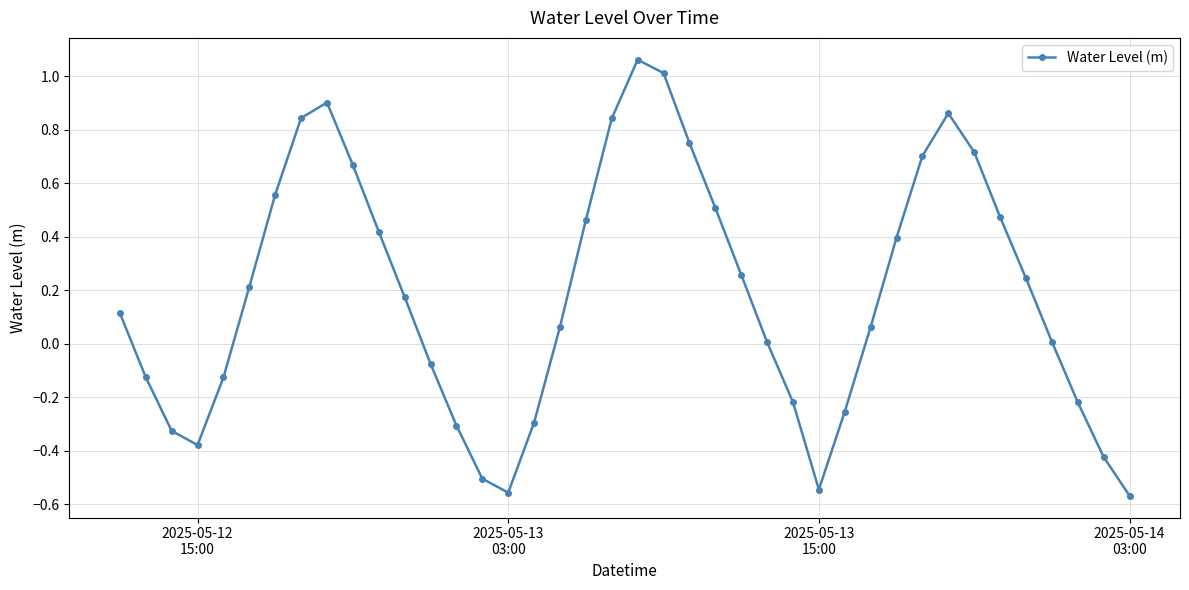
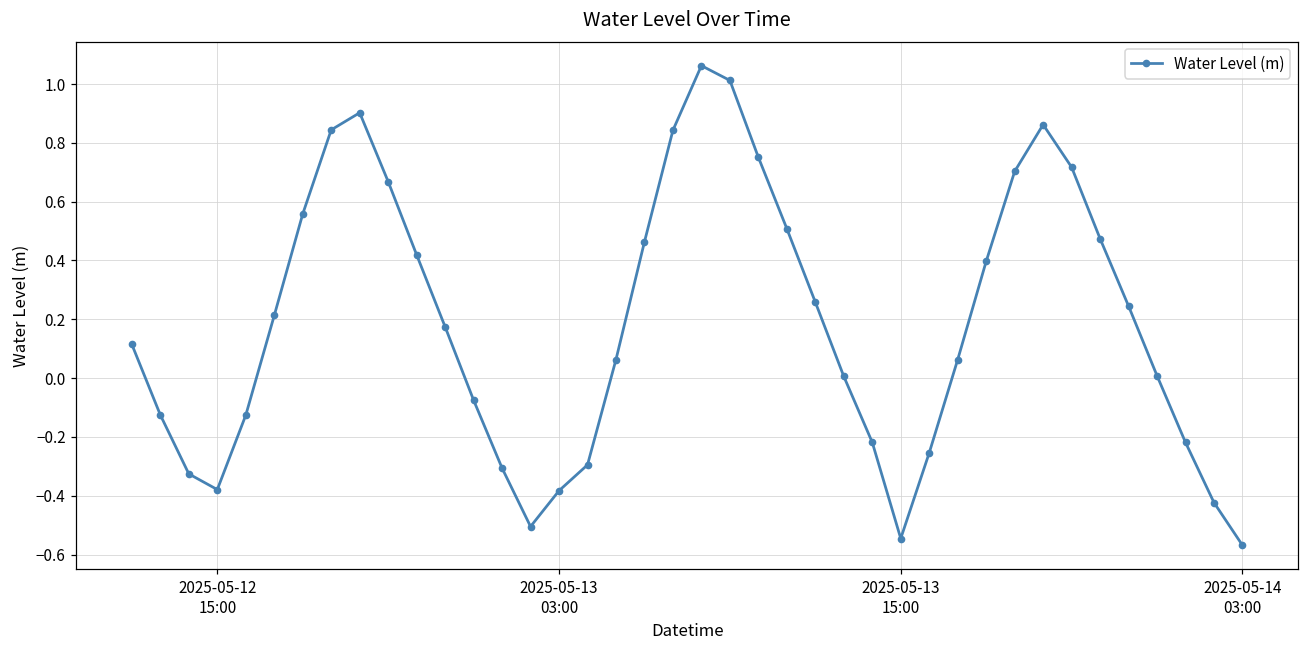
  {
    "2025-05-12 15:00": -0.38,
-   "2025-05-13 03:00": -0.56,
+   "2025-05-13 03:00": -0.38,
    "2025-05-13 15:00": -0.55,
    "2025-05-14 03:00": -0.57
  }
